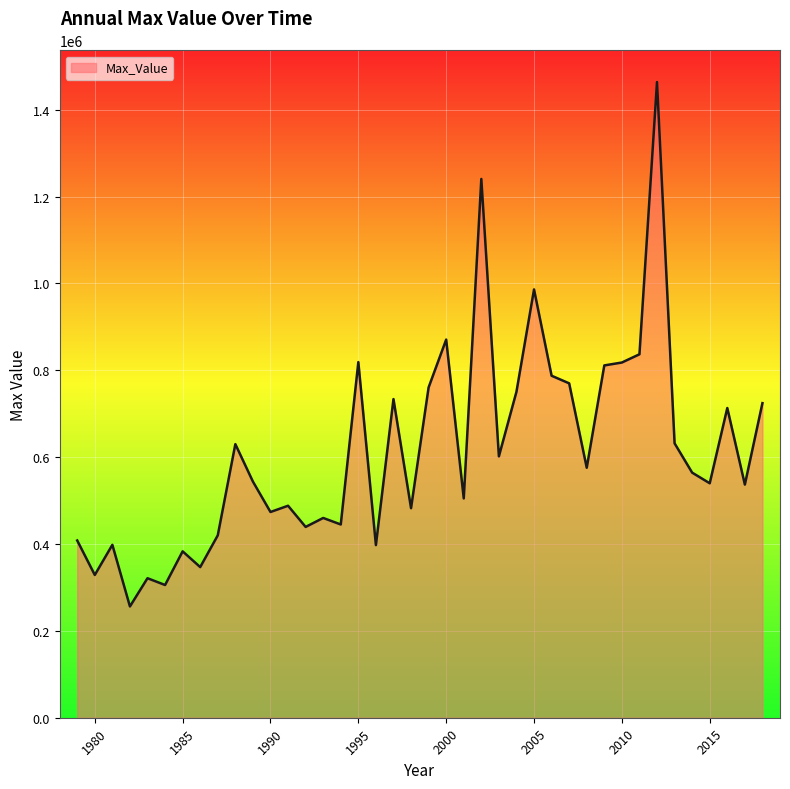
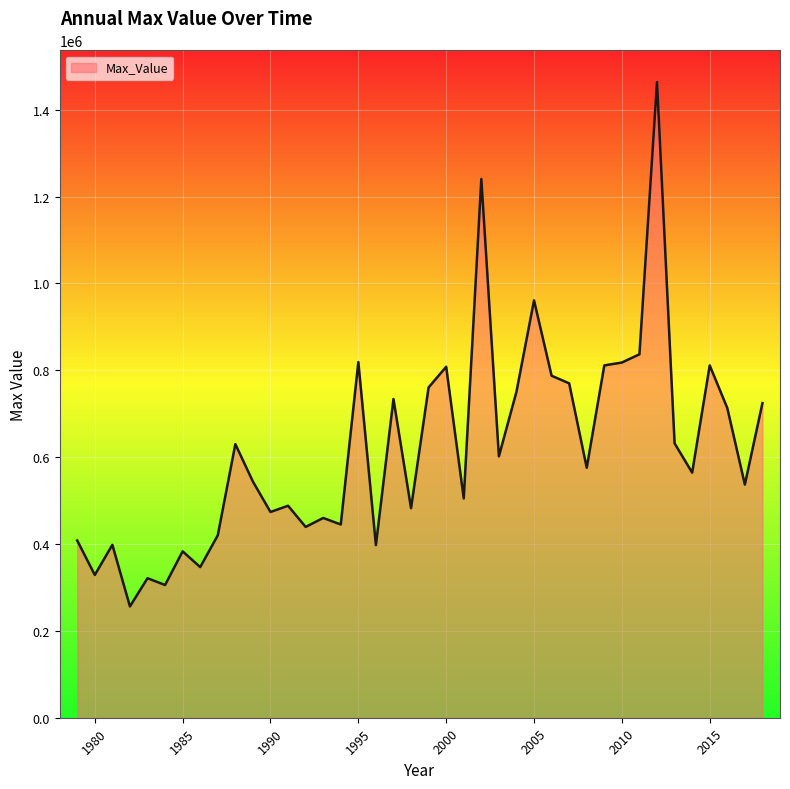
  {
    "1980": 330000,
    "1985": 380000,
    "1990": 470000,
    "1995": 820000,
-   "2000": 870000,
-   "2005": 990000,
+   "2000": 810000,
+   "2005": 960000,
    "2010": 820000,
-   "2015": 540000
+   "2015": 810000
  }
